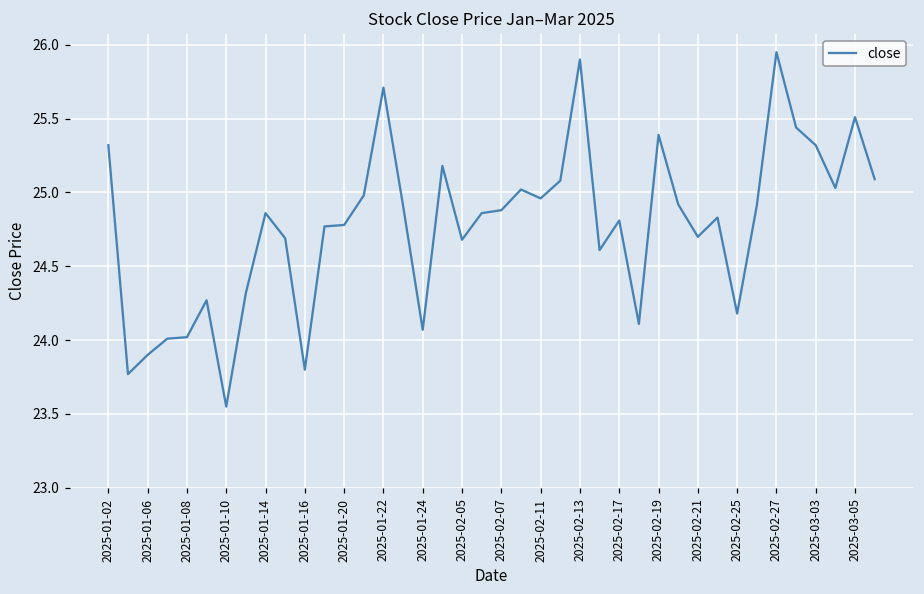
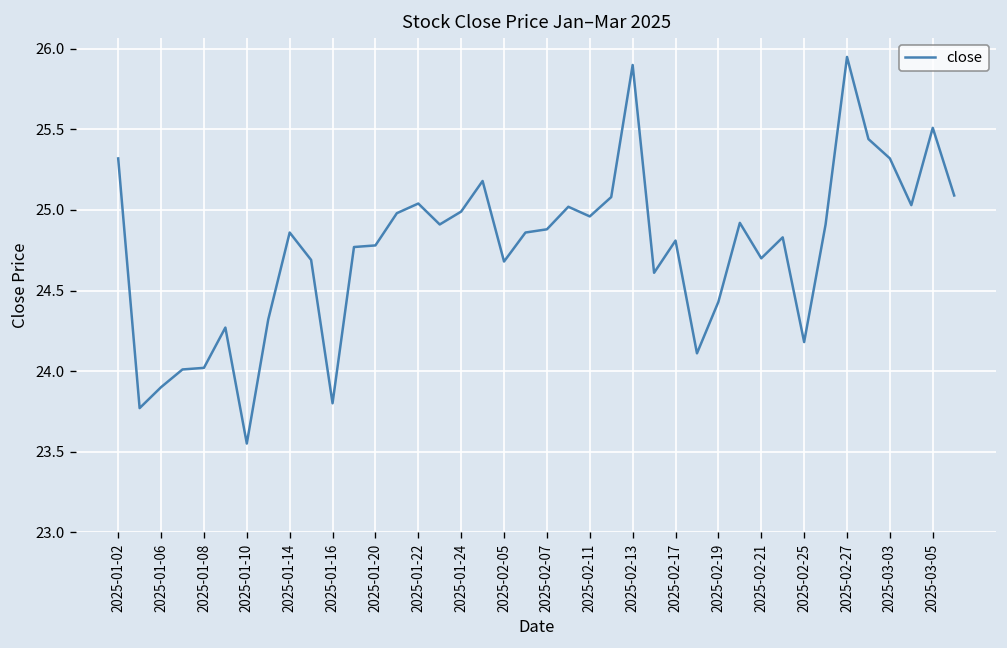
  {
    "2025-01-02": 25.32,
    "2025-01-06": 23.90,
    "2025-01-08": 24.02,
    "2025-01-10": 23.55,
    "2025-01-14": 24.86,
    "2025-01-16": 23.80,
    "2025-01-20": 24.78,
-   "2025-01-22": 25.71,
-   "2025-01-24": 24.07,
+   "2025-01-22": 25.04,
+   "2025-01-24": 24.99,
    "2025-02-05": 24.68,
    "2025-02-07": 24.88,
    "2025-02-11": 24.96,
    "2025-02-13": 25.90,
    "2025-02-17": 24.81,
-   "2025-02-19": 25.39,
+   "2025-02-19": 24.43,
    "2025-02-21": 24.70,
    "2025-02-25": 24.18,
    "2025-02-27": 25.95,
    "2025-03-03": 25.32,
    "2025-03-05": 25.51
  }
